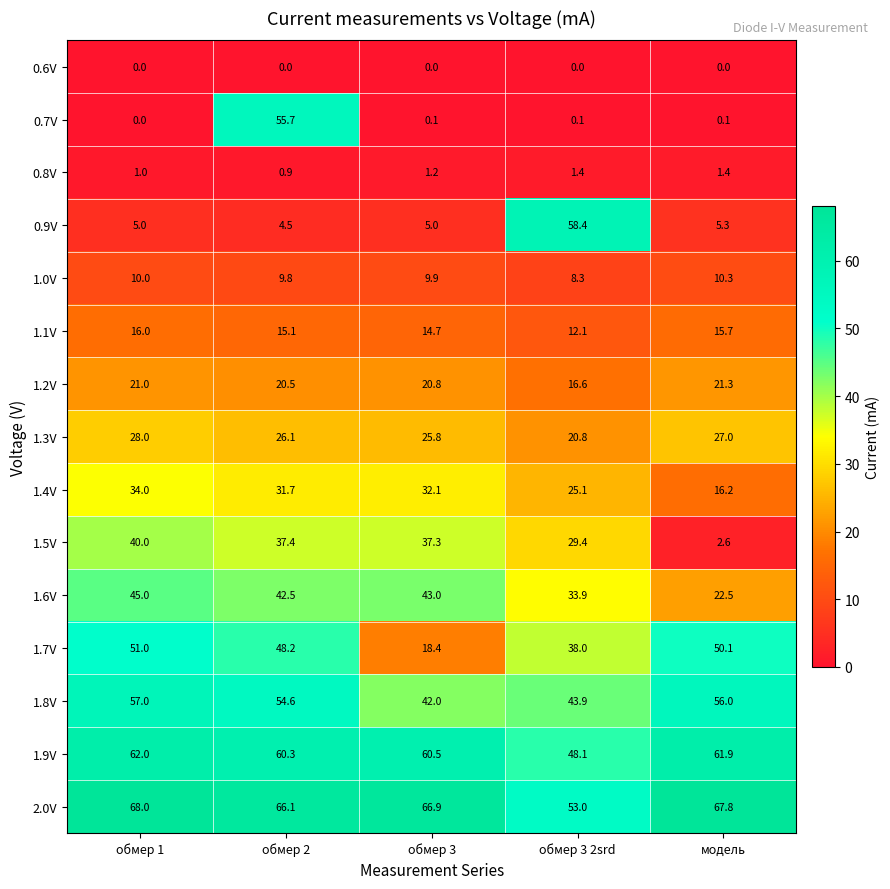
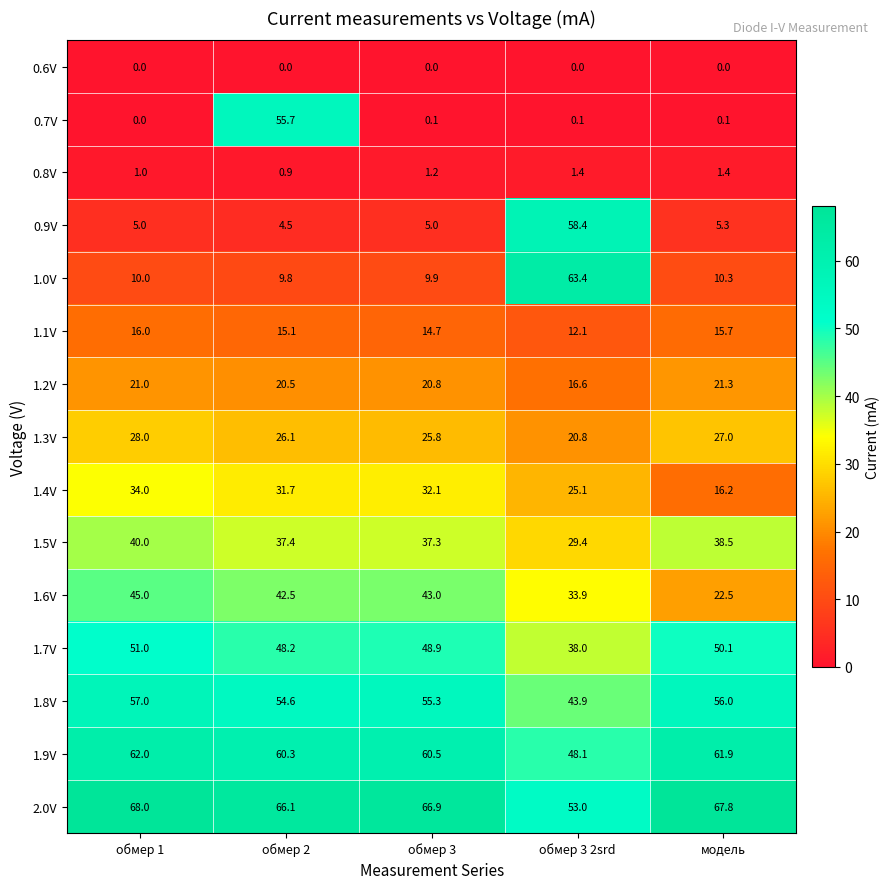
  {
    "0.6V": {
      "обмер 1": 0.0,
      "обмер 2": 0.0,
      "обмер 3": 0.0,
      "обмер 3 2srd": 0.0,
      "модель": 0.0
    },
    "0.7V": {
      "обмер 1": 0.0,
      "обмер 2": 55.7,
      "обмер 3": 0.1,
      "обмер 3 2srd": 0.1,
      "модель": 0.1
    },
    "0.8V": {
      "обмер 1": 1.0,
      "обмер 2": 0.9,
      "обмер 3": 1.2,
      "обмер 3 2srd": 1.4,
      "модель": 1.4
    },
    "0.9V": {
      "обмер 1": 5.0,
      "обмер 2": 4.5,
      "обмер 3": 5.0,
      "обмер 3 2srd": 58.4,
      "модель": 5.3
    },
    "1.0V": {
      "обмер 1": 10.0,
      "обмер 2": 9.8,
      "обмер 3": 9.9,
-     "обмер 3 2srd": 8.3,
+     "обмер 3 2srd": 63.4,
      "модель": 10.3
    },
    "1.1V": {
      "обмер 1": 16.0,
      "обмер 2": 15.1,
      "обмер 3": 14.7,
      "обмер 3 2srd": 12.1,
      "модель": 15.7
    },
    "1.2V": {
      "обмер 1": 21.0,
      "обмер 2": 20.5,
      "обмер 3": 20.8,
      "обмер 3 2srd": 16.6,
      "модель": 21.3
    },
    "1.3V": {
      "обмер 1": 28.0,
      "обмер 2": 26.1,
      "обмер 3": 25.8,
      "обмер 3 2srd": 20.8,
      "модель": 27.0
    },
    "1.4V": {
      "обмер 1": 34.0,
      "обмер 2": 31.7,
      "обмер 3": 32.1,
      "обмер 3 2srd": 25.1,
      "модель": 16.2
    },
    "1.5V": {
      "обмер 1": 40.0,
      "обмер 2": 37.4,
      "обмер 3": 37.3,
      "обмер 3 2srd": 29.4,
-     "модель": 2.6
+     "модель": 38.5
    },
    "1.6V": {
      "обмер 1": 45.0,
      "обмер 2": 42.5,
      "обмер 3": 43.0,
      "обмер 3 2srd": 33.9,
      "модель": 22.5
    },
    "1.7V": {
      "обмер 1": 51.0,
      "обмер 2": 48.2,
-     "обмер 3": 18.4,
+     "обмер 3": 48.9,
      "обмер 3 2srd": 38.0,
      "модель": 50.1
    },
    "1.8V": {
      "обмер 1": 57.0,
      "обмер 2": 54.6,
-     "обмер 3": 42.0,
+     "обмер 3": 55.3,
      "обмер 3 2srd": 43.9,
      "модель": 56.0
    },
    "1.9V": {
      "обмер 1": 62.0,
      "обмер 2": 60.3,
      "обмер 3": 60.5,
      "обмер 3 2srd": 48.1,
      "модель": 61.9
    },
    "2.0V": {
      "обмер 1": 68.0,
      "обмер 2": 66.1,
      "обмер 3": 66.9,
      "обмер 3 2srd": 53.0,
      "модель": 67.8
    }
  }
